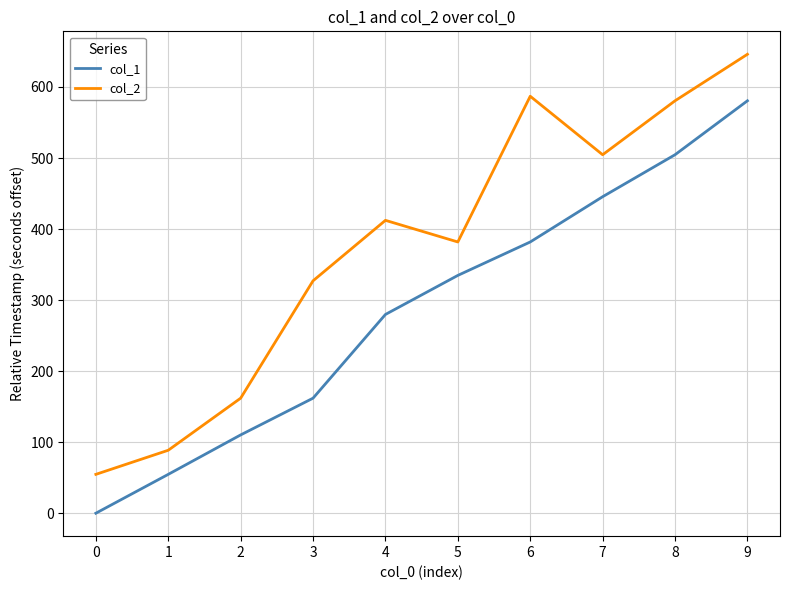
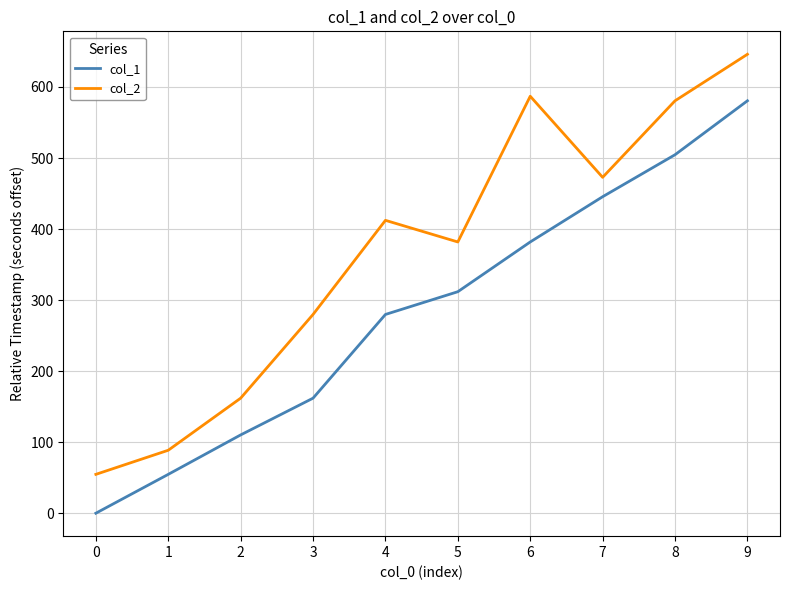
  {
    "col_1": {
      "0": 0,
      "1": 50,
      "2": 110,
      "3": 160,
      "4": 280,
-     "5": 330,
+     "5": 310,
      "6": 380,
      "7": 450,
      "8": 500,
      "9": 580
    },
    "col_2": {
      "0": 50,
      "1": 90,
      "2": 160,
-     "3": 330,
+     "3": 280,
      "4": 410,
      "5": 380,
      "6": 590,
-     "7": 500,
+     "7": 470,
      "8": 580,
      "9": 650
    }
  }
